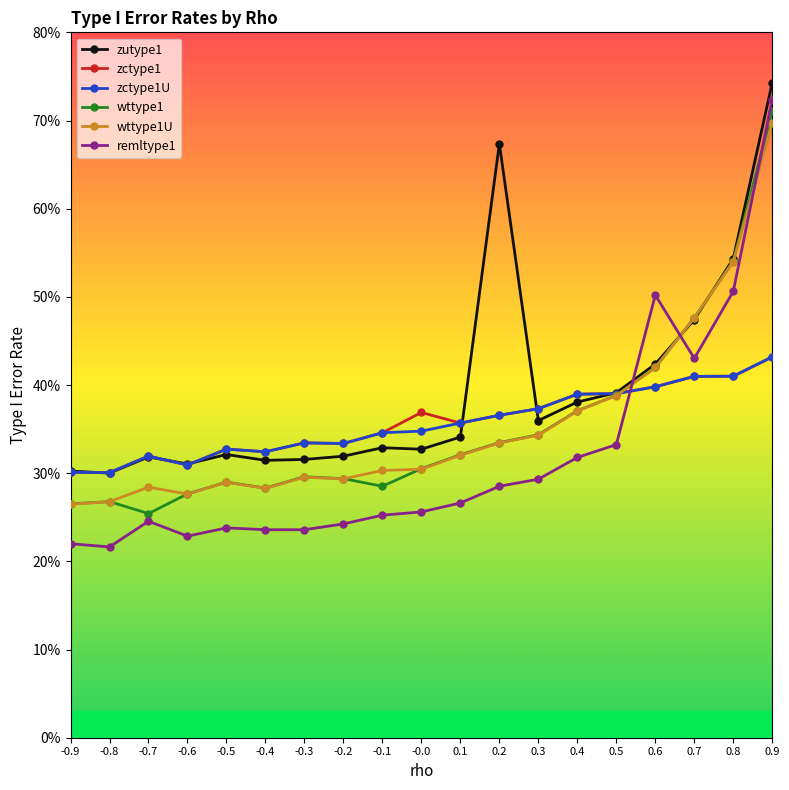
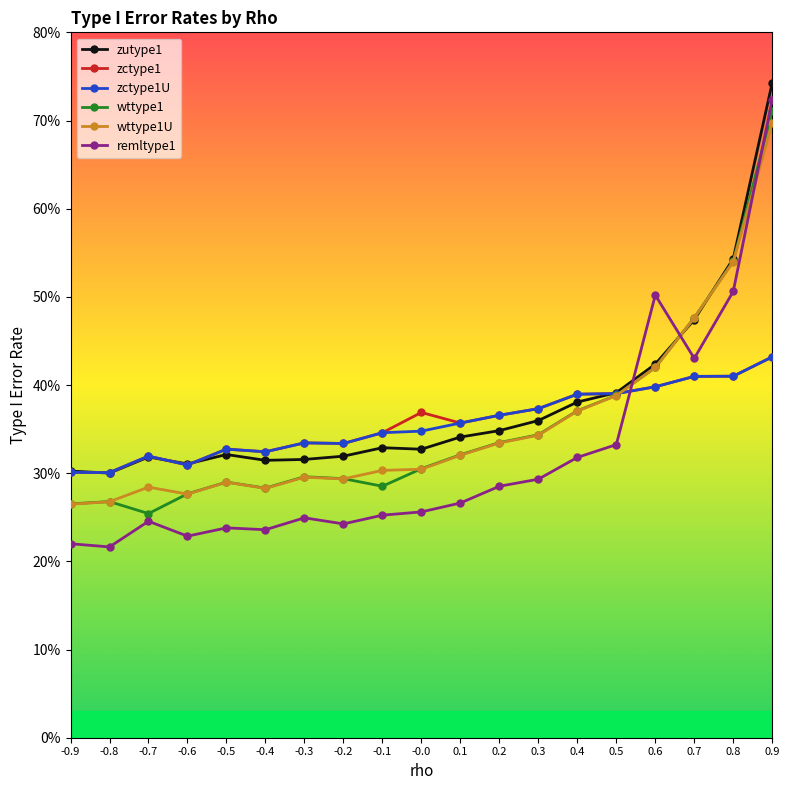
  {
    "zutype1": {
      "-0.5": "32%",
      "-0.4": "31%",
      "-0.3": "32%",
      "-0.2": "32%",
      "-0.1": "33%",
      "-0.0": "33%",
      "0.1": "34%",
-     "0.2": "67%",
+     "0.2": "35%",
      "0.3": "36%",
      "0.4": "38%",
      "0.6": "42%",
      "0.9": "74%"
    },
    "zctype1": {
      "-0.0": "37%"
    },
    "zctype1U": {
      "-0.0": "35%"
    },
    "wttype1": {
      "-0.7": "25%",
      "-0.1": "29%",
      "0.9": "71%"
    },
    "wttype1U": {
      "-0.7": "28%",
      "-0.1": "30%",
      "0.9": "70%"
    },
    "remltype1": {
      "-0.9": "22%",
      "-0.8": "22%",
      "-0.7": "25%",
      "-0.6": "23%",
      "-0.5": "24%",
      "-0.4": "24%",
-     "-0.3": "24%",
+     "-0.3": "25%",
      "-0.2": "24%",
      "-0.1": "25%",
      "-0.0": "26%",
      "0.1": "27%",
      "0.2": "29%",
      "0.3": "29%",
      "0.4": "32%",
      "0.5": "33%",
      "0.6": "50%",
      "0.7": "43%",
      "0.8": "51%",
      "0.9": "72%"
    }
  }
